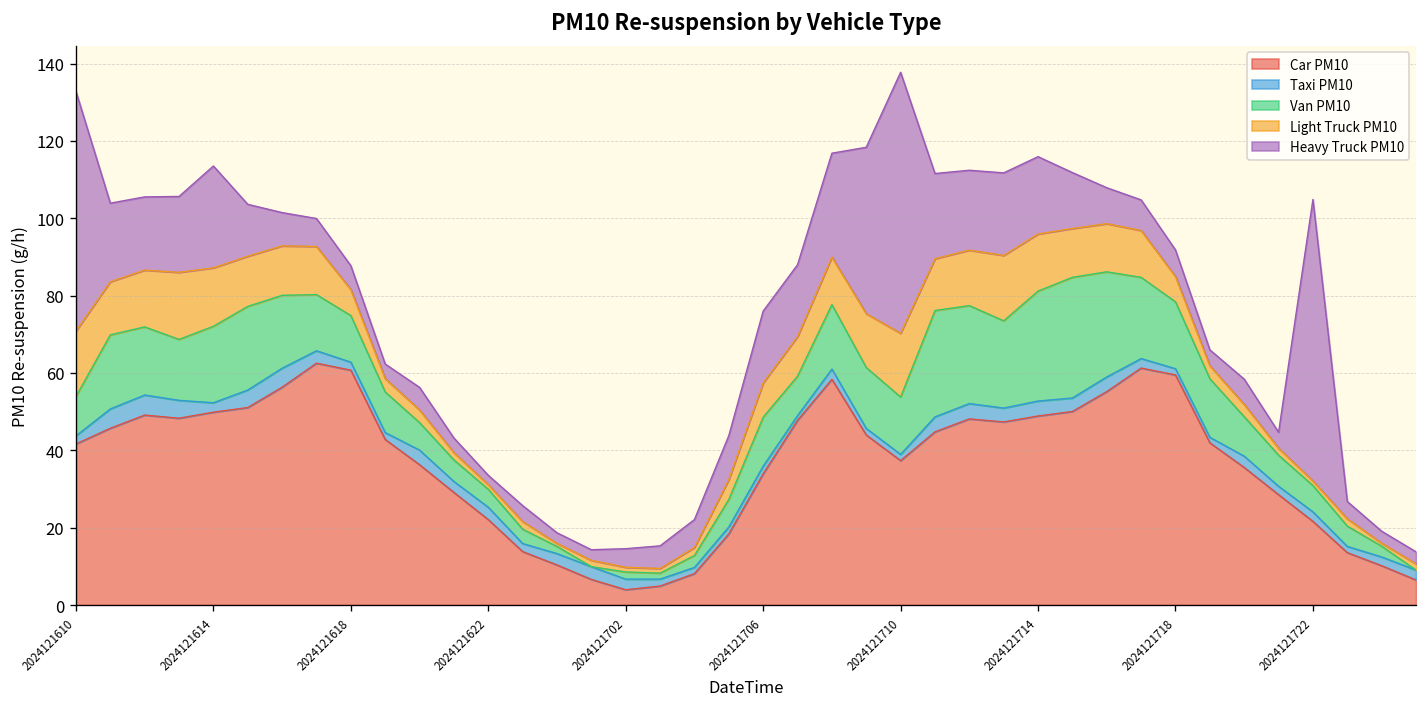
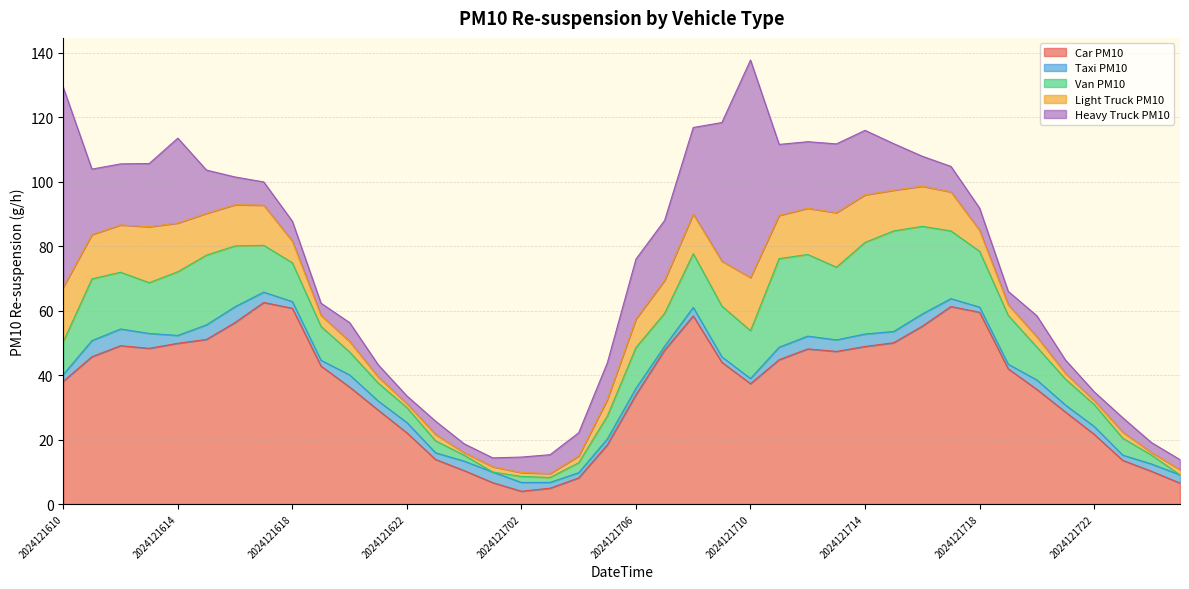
  {
    "Car PM10": {
-     "2024121610": 42,
+     "2024121610": 38,
      "2024121614": 50,
      "2024121618": 61,
      "2024121622": 22,
      "2024121702": 4,
      "2024121706": 34,
      "2024121710": 37,
      "2024121714": 49,
      "2024121718": 59,
      "2024121722": 22
    },
    "Taxi PM10": {
      "2024121610": 2,
      "2024121614": 2,
      "2024121618": 2,
      "2024121622": 3,
      "2024121702": 3,
      "2024121706": 2,
      "2024121710": 2,
      "2024121714": 4,
      "2024121718": 2,
      "2024121722": 2
    },
    "Van PM10": {
      "2024121610": 10,
      "2024121614": 20,
      "2024121618": 12,
      "2024121622": 5,
      "2024121702": 2,
      "2024121706": 13,
      "2024121710": 15,
      "2024121714": 28,
      "2024121718": 17,
      "2024121722": 7
    },
    "Light Truck PM10": {
      "2024121610": 17,
      "2024121614": 15,
      "2024121618": 7,
      "2024121622": 1,
      "2024121702": 1,
      "2024121706": 9,
      "2024121710": 16,
      "2024121714": 15,
      "2024121718": 7,
      "2024121722": 1
    },
    "Heavy Truck PM10": {
      "2024121610": 62,
      "2024121614": 26,
      "2024121618": 6,
      "2024121622": 2,
      "2024121702": 5,
      "2024121706": 19,
      "2024121710": 67,
      "2024121714": 20,
      "2024121718": 7,
-     "2024121722": 73
+     "2024121722": 3
    }
  }
